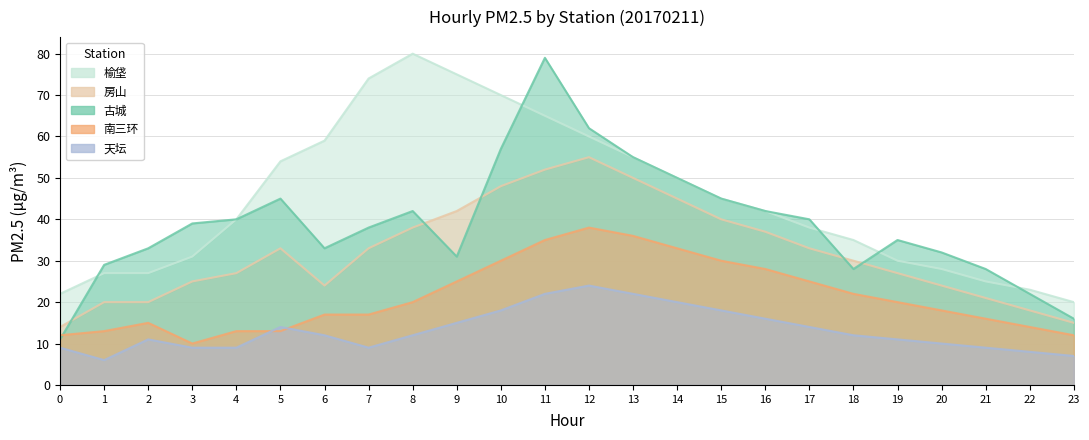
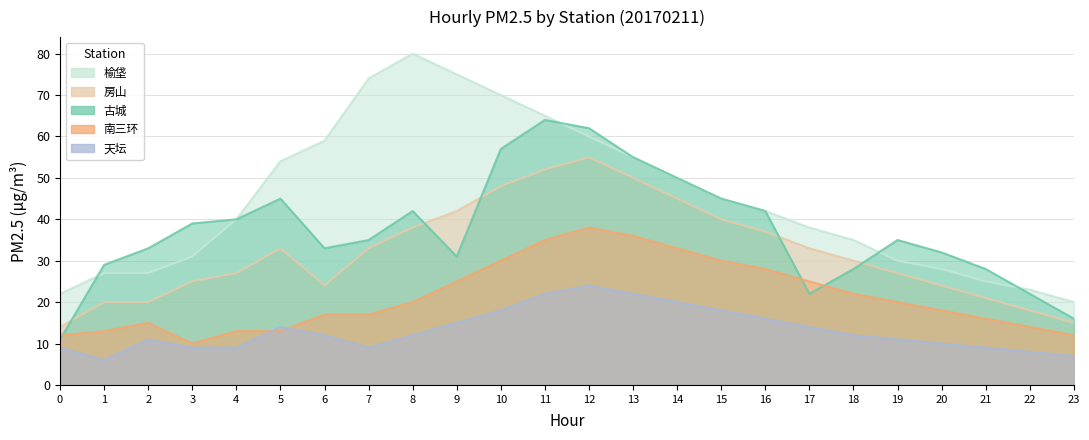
  {
    "古城": {
      "0": 11,
      "1": 29,
      "2": 33,
      "3": 39,
      "5": 45,
      "6": 33,
-     "7": 38,
+     "7": 35,
      "8": 42,
      "9": 31,
      "10": 57,
-     "11": 79,
+     "11": 64,
      "12": 62,
-     "17": 40,
+     "17": 22,
      "18": 28,
      "19": 35,
      "20": 32,
      "21": 28,
      "22": 22,
      "23": 16
    }
  }
